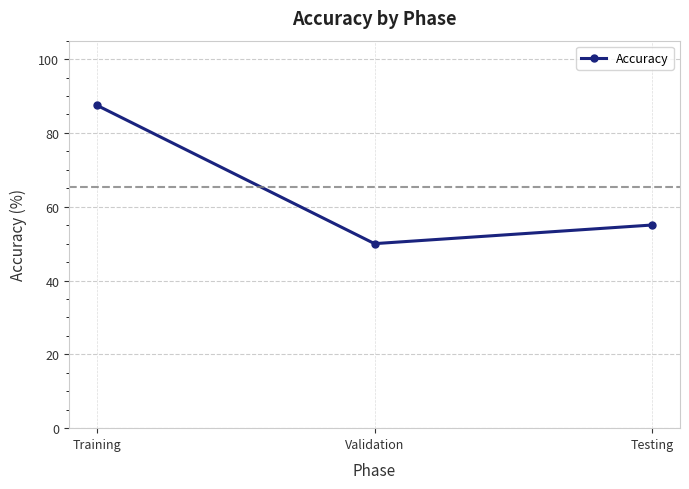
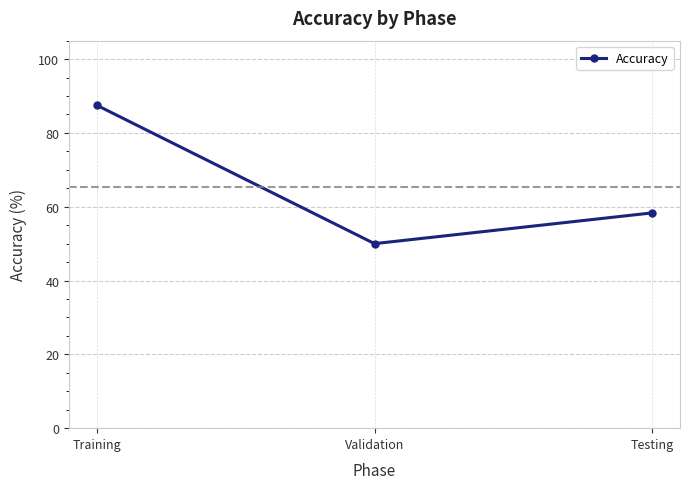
  {
    "Training": 88,
    "Validation": 50,
-   "Testing": 55
+   "Testing": 58
  }
